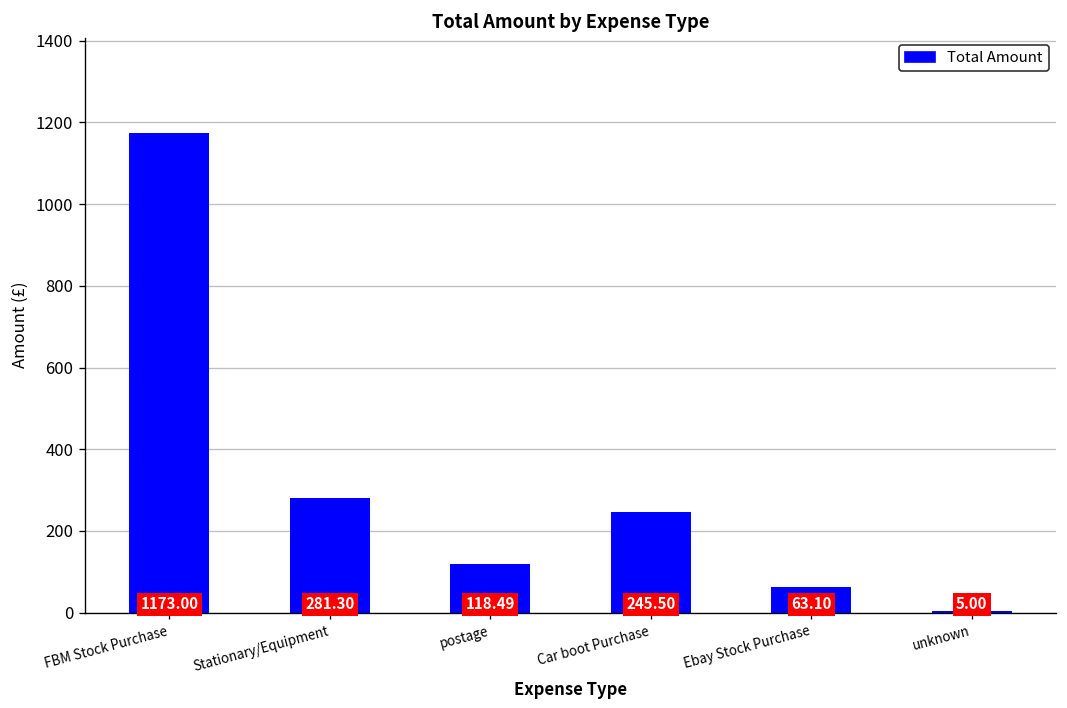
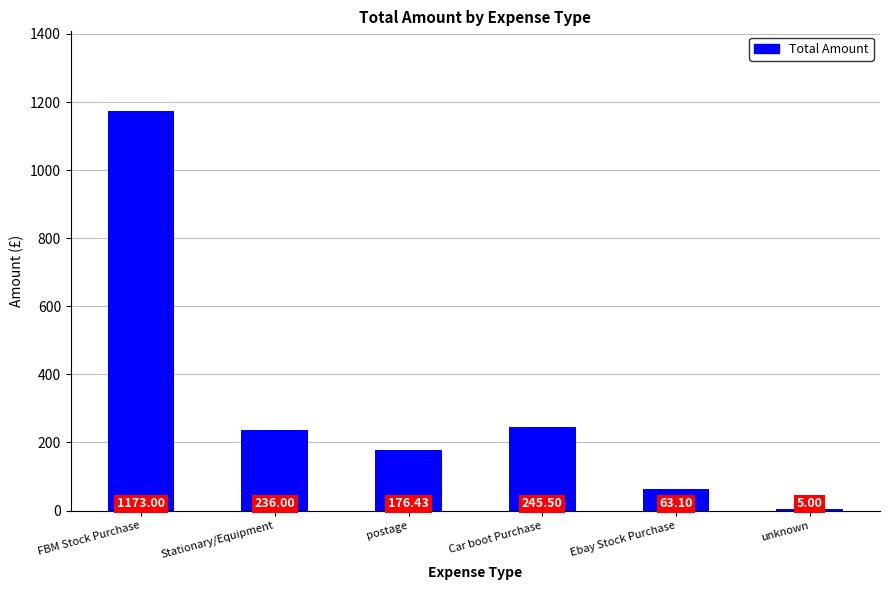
  {
-   "Stationary/Equipment": 281.30,
-   "postage": 118.49
+   "Stationary/Equipment": 236.00,
+   "postage": 176.43
  }
